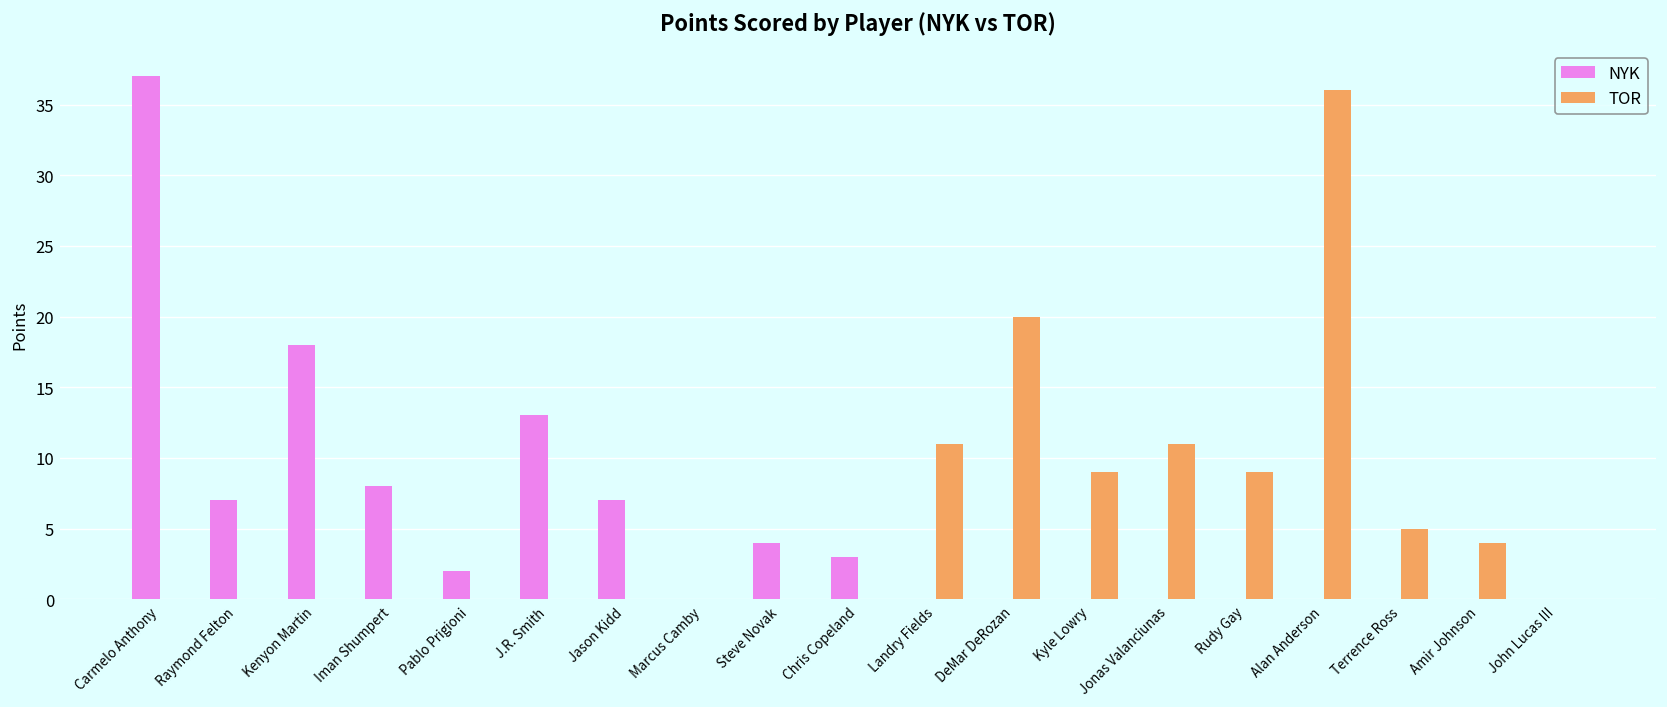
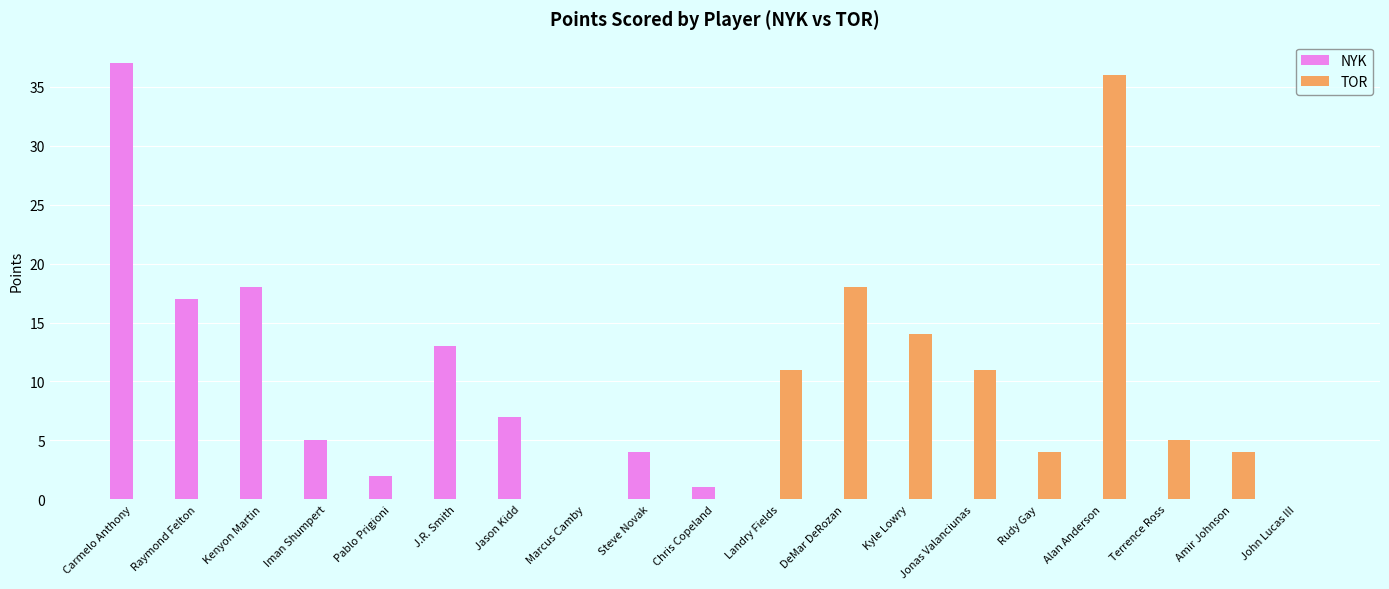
  {
    "NYK": {
      "Carmelo Anthony": 37,
-     "Raymond Felton": 7,
+     "Raymond Felton": 17,
      "Kenyon Martin": 18,
-     "Iman Shumpert": 8,
+     "Iman Shumpert": 5,
      "Pablo Prigioni": 2,
      "J.R. Smith": 13,
      "Jason Kidd": 7,
      "Marcus Camby": 0,
      "Steve Novak": 4,
-     "Chris Copeland": 3,
+     "Chris Copeland": 1,
      "Landry Fields": 0,
      "DeMar DeRozan": 0,
      "Kyle Lowry": 0,
      "Jonas Valanciunas": 0,
      "Rudy Gay": 0,
      "Alan Anderson": 0,
      "Terrence Ross": 0,
      "Amir Johnson": 0,
      "John Lucas III": 0
    },
    "TOR": {
      "Carmelo Anthony": 0,
      "Raymond Felton": 0,
      "Kenyon Martin": 0,
      "Iman Shumpert": 0,
      "Pablo Prigioni": 0,
      "J.R. Smith": 0,
      "Jason Kidd": 0,
      "Marcus Camby": 0,
      "Steve Novak": 0,
      "Chris Copeland": 0,
      "Landry Fields": 11,
-     "DeMar DeRozan": 20,
-     "Kyle Lowry": 9,
+     "DeMar DeRozan": 18,
+     "Kyle Lowry": 14,
      "Jonas Valanciunas": 11,
-     "Rudy Gay": 9,
+     "Rudy Gay": 4,
      "Alan Anderson": 36,
      "Terrence Ross": 5,
      "Amir Johnson": 4,
      "John Lucas III": 0
    }
  }
